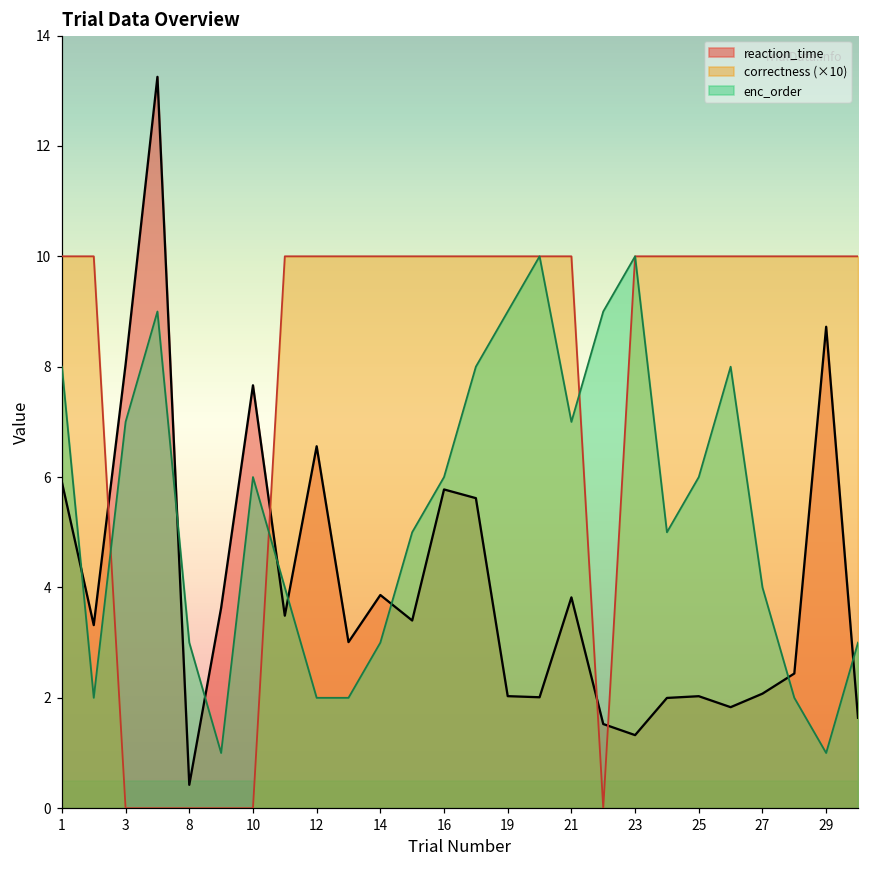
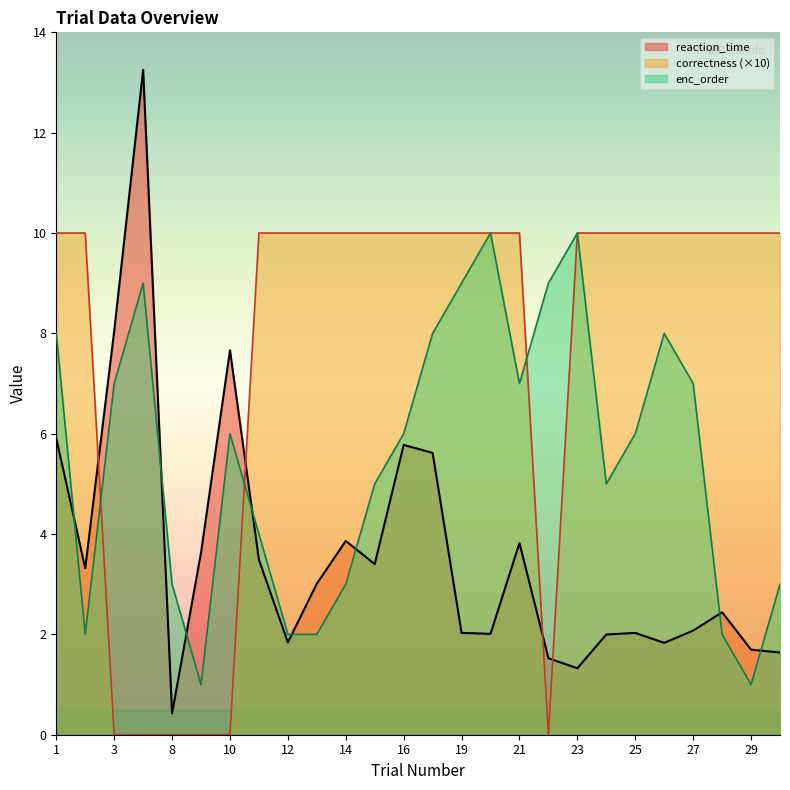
  {
    "reaction_time": {
      "10": 7.7,
-     "12": 6.6,
+     "12": 1.8,
      "14": 3.9,
      "16": 5.8,
      "27": 2.1,
-     "29": 8.7
+     "29": 1.7
    },
    "correctness (×10)": {
      "12": 10.0,
      "14": 10.0,
      "16": 10.0,
      "27": 10.0,
      "29": 10.0
    },
    "enc_order": {
      "8": 3,
      "10": 6,
      "12": 2,
      "14": 3,
      "16": 6,
-     "27": 4,
+     "27": 7,
      "29": 1
    }
  }
